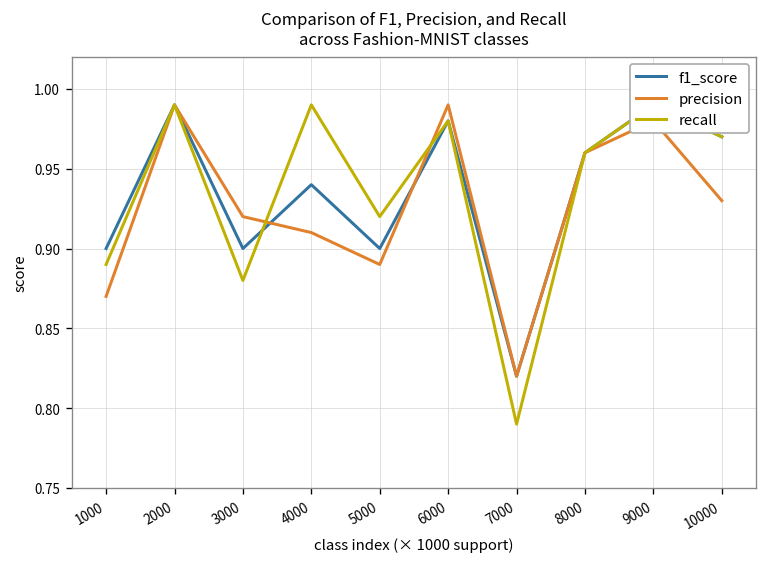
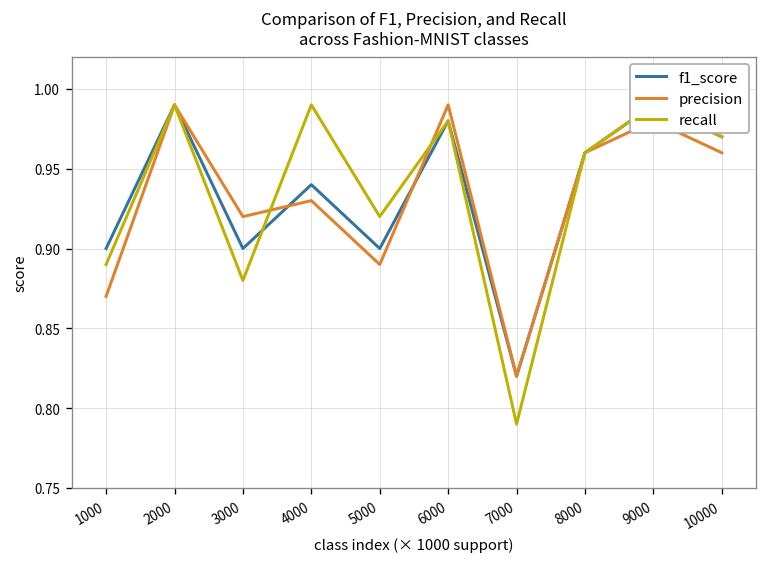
  {
    "f1_score": {
      "1000": 0.90,
      "3000": 0.90,
      "4000": 0.94,
      "5000": 0.90
    },
    "precision": {
      "1000": 0.87,
      "3000": 0.92,
-     "4000": 0.91,
+     "4000": 0.93,
      "5000": 0.89,
      "6000": 0.99,
-     "10000": 0.93
+     "10000": 0.96
    },
    "recall": {
      "1000": 0.89,
      "3000": 0.88,
      "4000": 0.99,
      "5000": 0.92,
      "7000": 0.79
    }
  }
